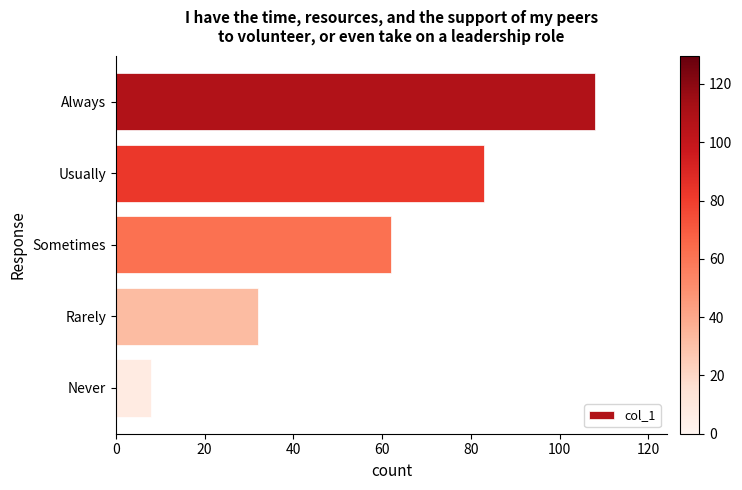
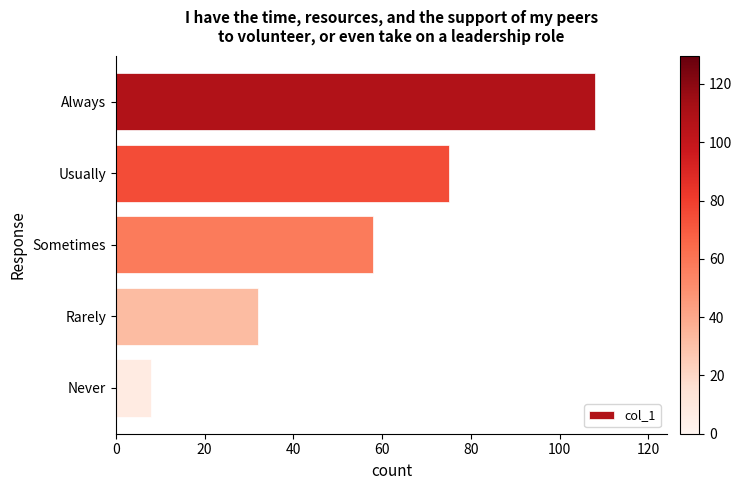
  {
    "Always": 108,
-   "Usually": 83,
-   "Sometimes": 62,
+   "Usually": 75,
+   "Sometimes": 58,
    "Rarely": 32,
    "Never": 8
  }
